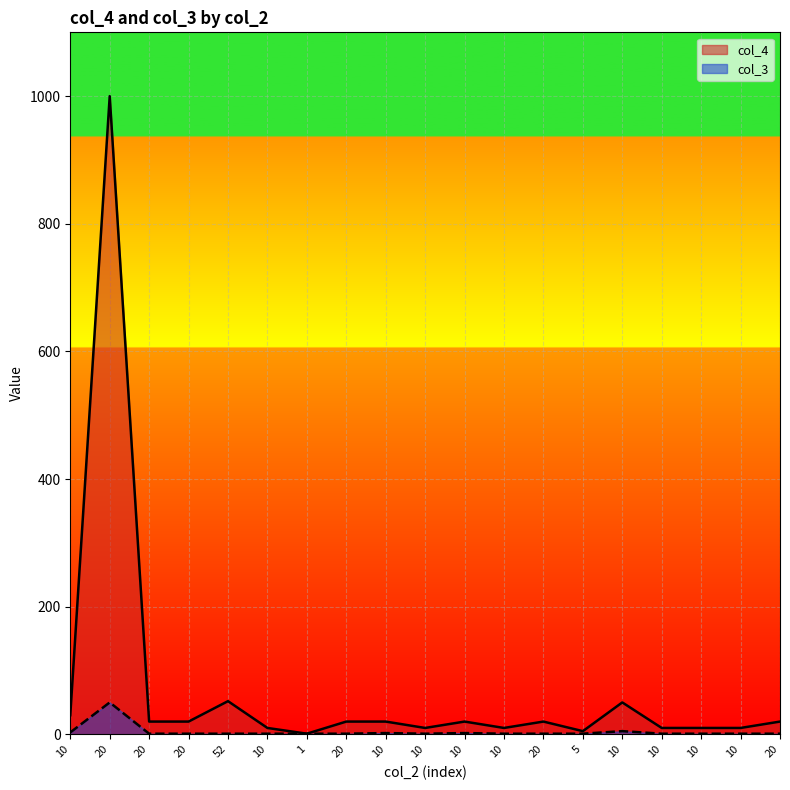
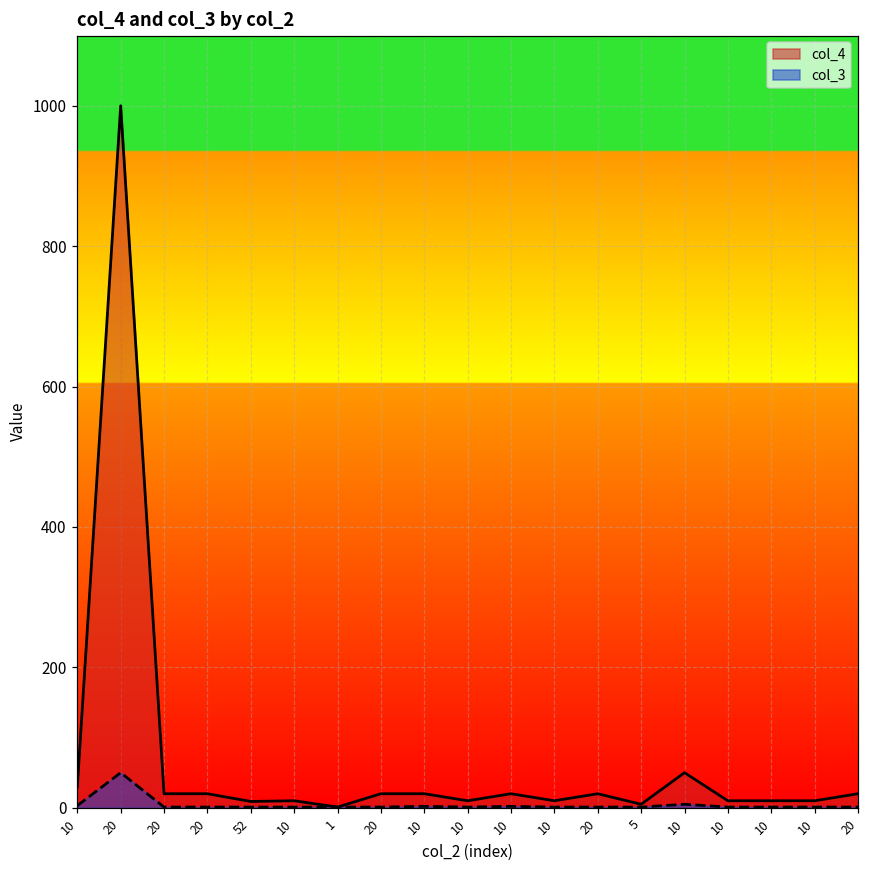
  {
    "col_4": {
-     "52": 50,
+     "52": 10,
      "5": 10
    },
    "col_3": {
      "52": 0,
      "5": 0
    }
  }
